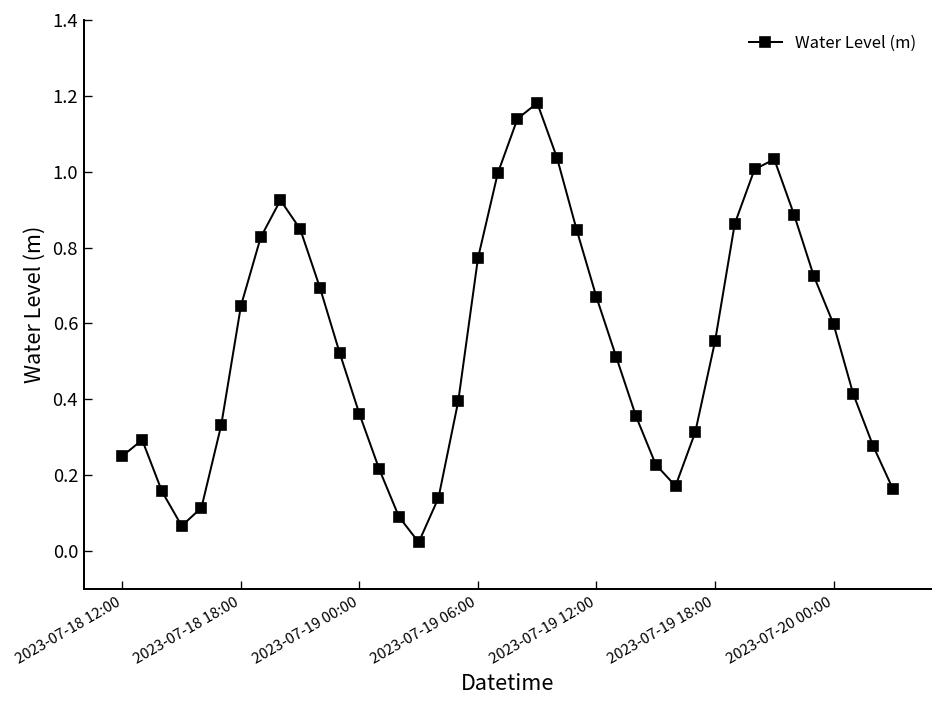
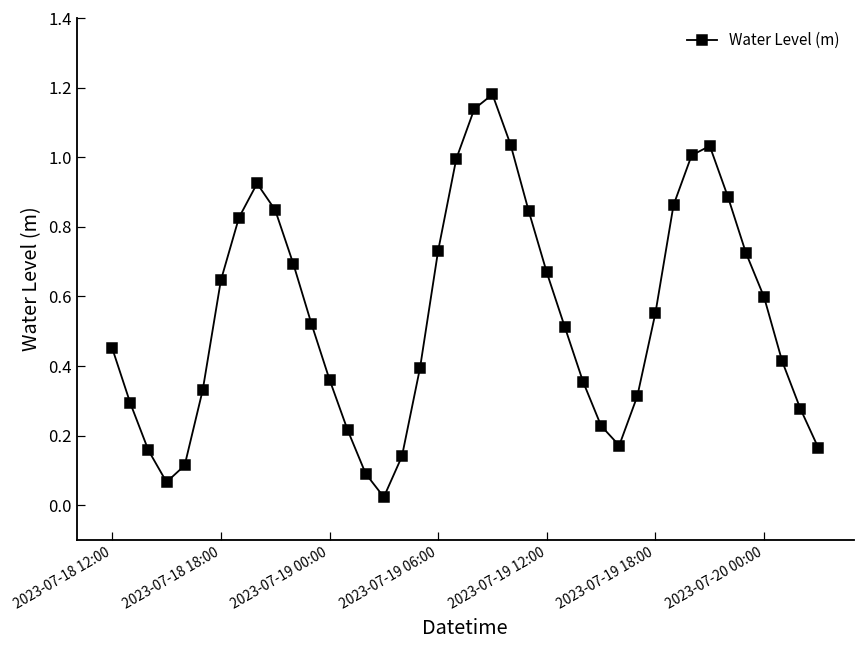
  {
-   "2023-07-18 12:00": 0.25,
+   "2023-07-18 12:00": 0.45,
    "2023-07-18 18:00": 0.65,
    "2023-07-19 00:00": 0.36,
-   "2023-07-19 06:00": 0.77,
+   "2023-07-19 06:00": 0.73,
    "2023-07-19 12:00": 0.67,
    "2023-07-19 18:00": 0.55,
    "2023-07-20 00:00": 0.60
  }
